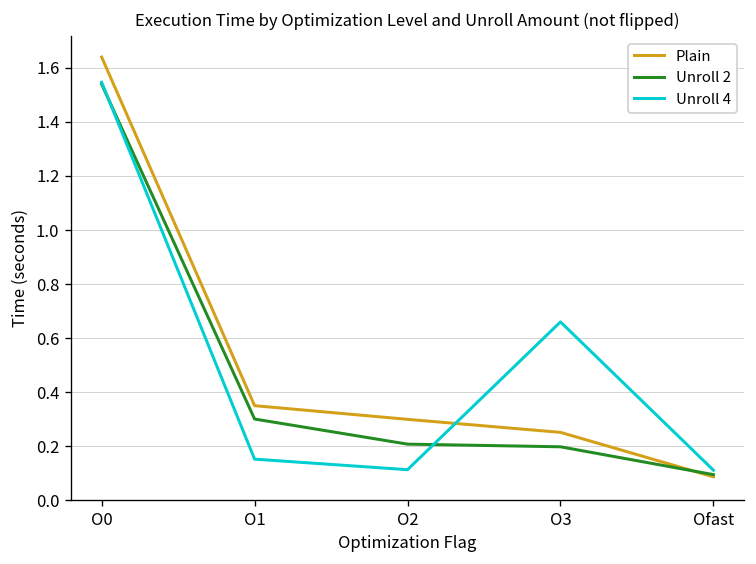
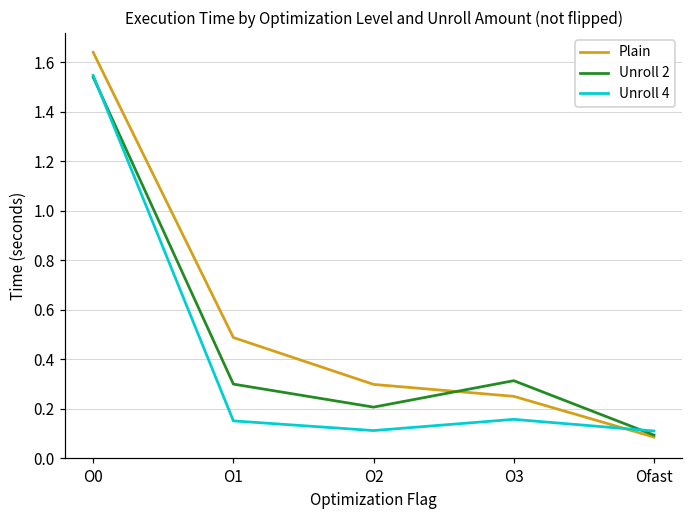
  {
    "Plain": {
      "O0": 1.64,
-     "O1": 0.35,
+     "O1": 0.49,
      "O2": 0.30,
      "O3": 0.25
    },
    "Unroll 2": {
      "O1": 0.30,
      "O2": 0.21,
-     "O3": 0.20
+     "O3": 0.31
    },
    "Unroll 4": {
      "O1": 0.15,
      "O2": 0.11,
-     "O3": 0.66,
+     "O3": 0.16,
      "Ofast": 0.11
    }
  }
